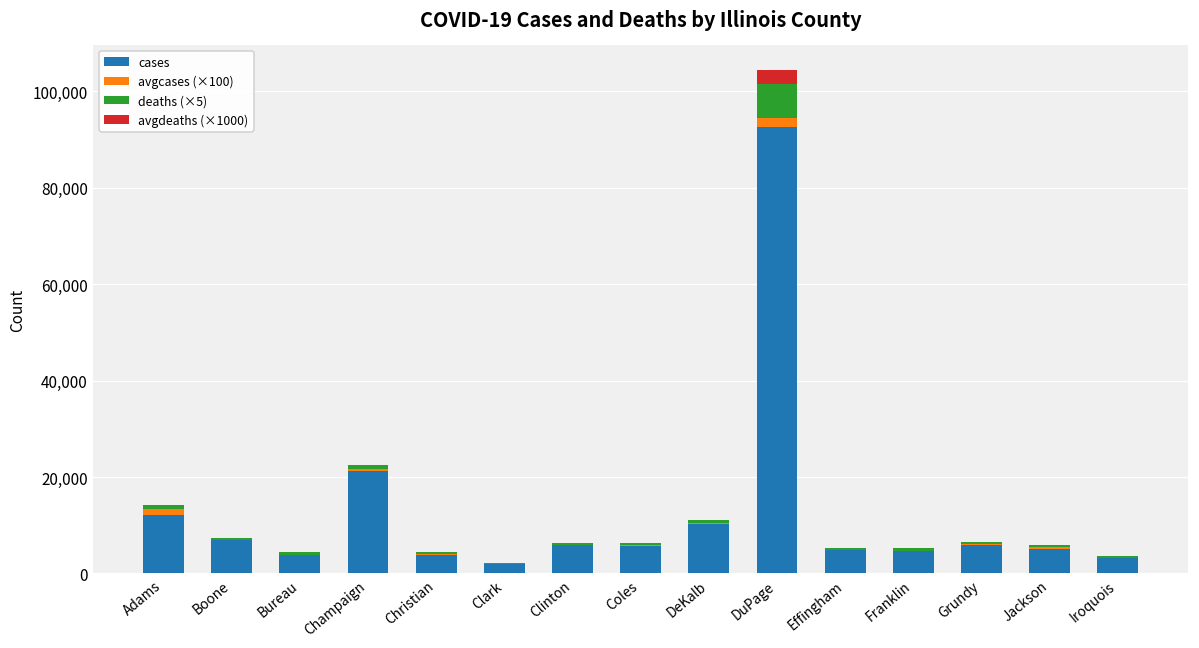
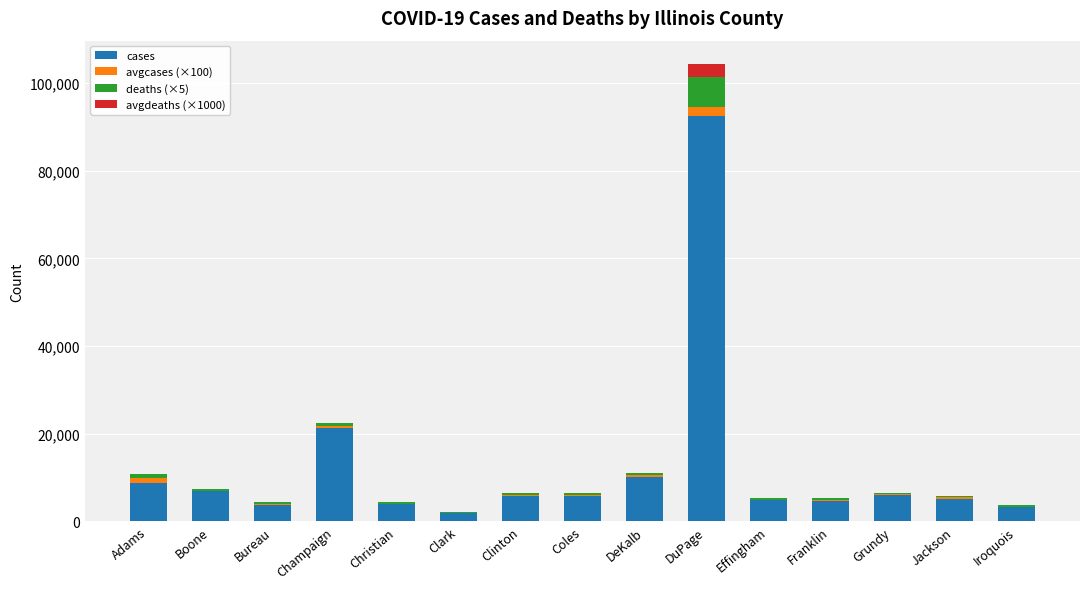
  {
    "cases": {
-     "Adams": "12,000",
+     "Adams": "9,000",
      "Boone": "7,000",
      "Bureau": "4,000",
      "Champaign": "21,000",
      "Christian": "4,000",
      "Clark": "2,000",
      "Clinton": "6,000",
      "Coles": "6,000",
      "DeKalb": "10,000",
      "DuPage": "93,000",
      "Effingham": "5,000",
      "Franklin": "5,000",
      "Grundy": "6,000",
      "Jackson": "5,000",
      "Iroquois": "3,000"
    },
    "avgcases (×100)": {
      "Adams": "1,000",
      "DuPage": "2,000"
    },
    "deaths (×5)": {
      "Adams": "1,000",
      "Champaign": "1,000",
      "DeKalb": "1,000",
      "DuPage": "7,000"
    },
    "avgdeaths (×1000)": {
      "Adams": "0",
      "Boone": "0",
      "Bureau": "0",
      "Champaign": "0",
      "Christian": "0",
      "Clark": "0",
      "Clinton": "0",
      "Coles": "0",
      "DeKalb": "0",
      "DuPage": "3,000",
      "Effingham": "0",
      "Franklin": "0",
      "Grundy": "0",
      "Jackson": "0",
      "Iroquois": "0"
    }
  }
